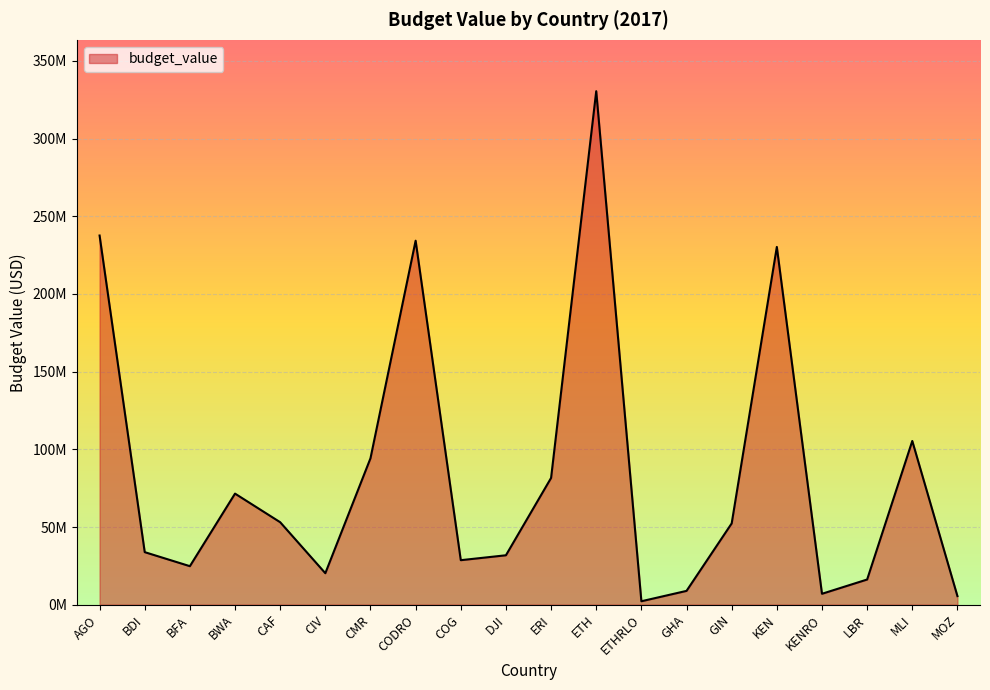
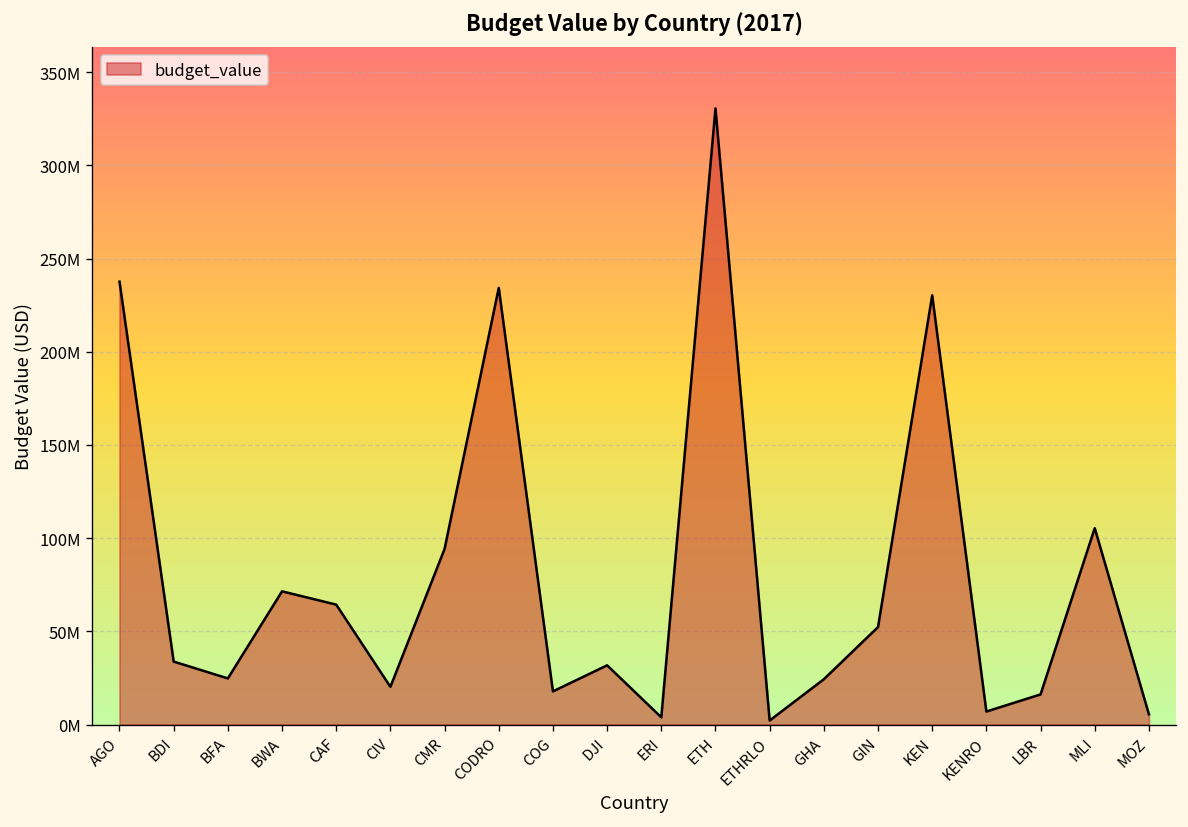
  {
    "AGO": 238000000,
    "BDI": 34000000,
    "BFA": 25000000,
    "BWA": 71000000,
-   "CAF": 53000000,
+   "CAF": 64000000,
    "CIV": 20000000,
    "CMR": 94000000,
    "CODRO": 234000000,
-   "COG": 29000000,
+   "COG": 18000000,
    "DJI": 32000000,
-   "ERI": 82000000,
+   "ERI": 4000000,
    "ETH": 331000000,
    "ETHRLO": 2000000,
-   "GHA": 9000000,
+   "GHA": 24000000,
    "GIN": 52000000,
    "KEN": 230000000,
    "KENRO": 7000000,
    "LBR": 16000000,
    "MLI": 105000000,
    "MOZ": 6000000
  }
